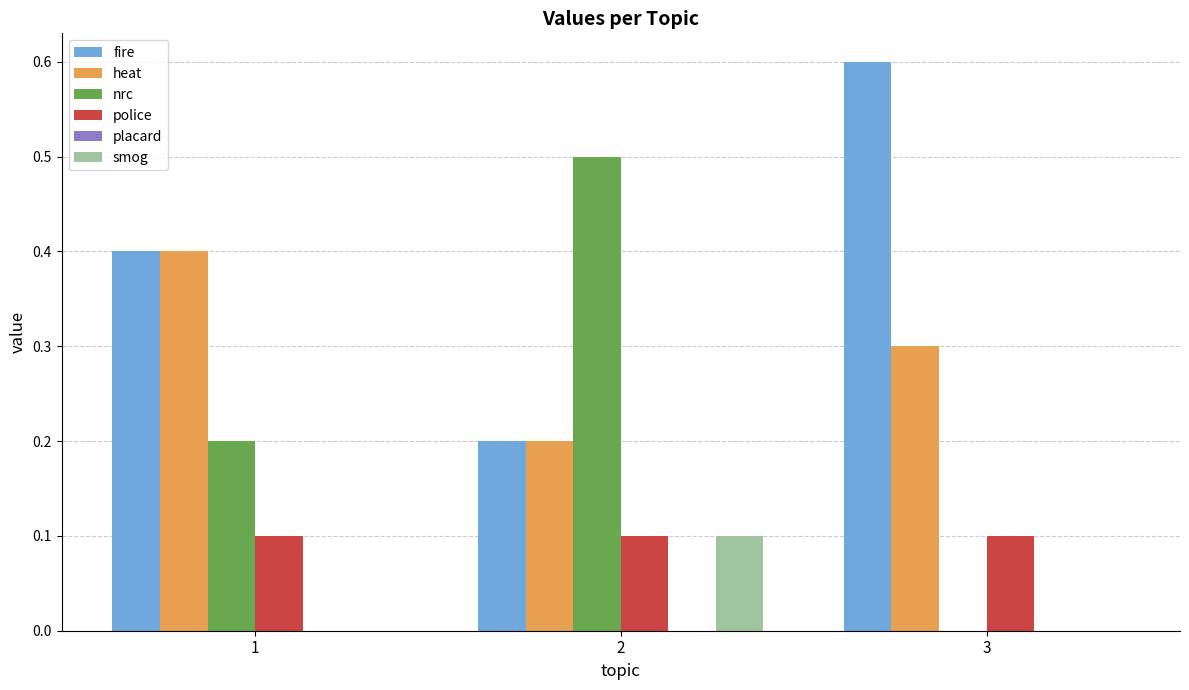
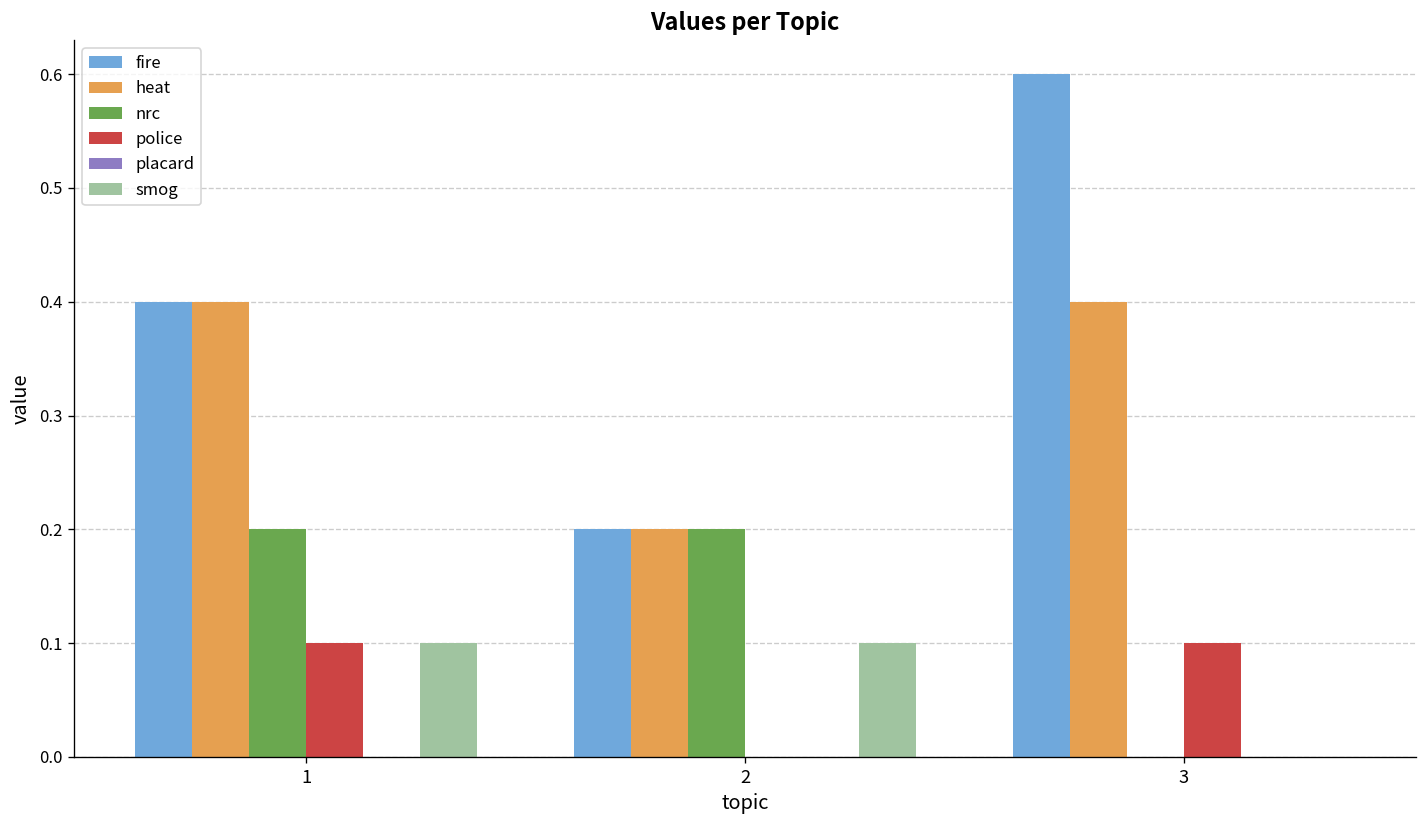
  {
    "heat": {
      "1": 0.4,
      "2": 0.2,
-     "3": 0.3
+     "3": 0.4
    },
    "nrc": {
      "1": 0.2,
-     "2": 0.5,
+     "2": 0.2,
      "3": 0.0
    },
    "police": {
      "1": 0.1,
-     "2": 0.1,
+     "2": 0.0,
      "3": 0.1
    },
    "smog": {
-     "1": 0.0,
+     "1": 0.1,
      "2": 0.1,
      "3": 0.0
    }
  }
